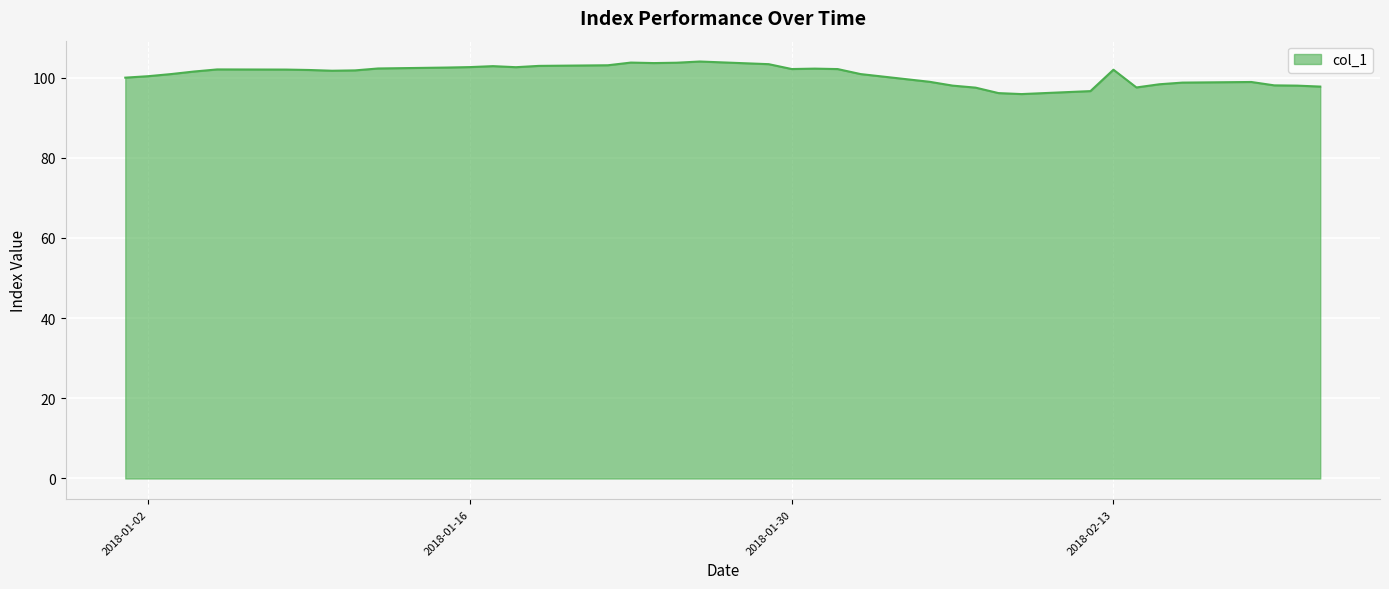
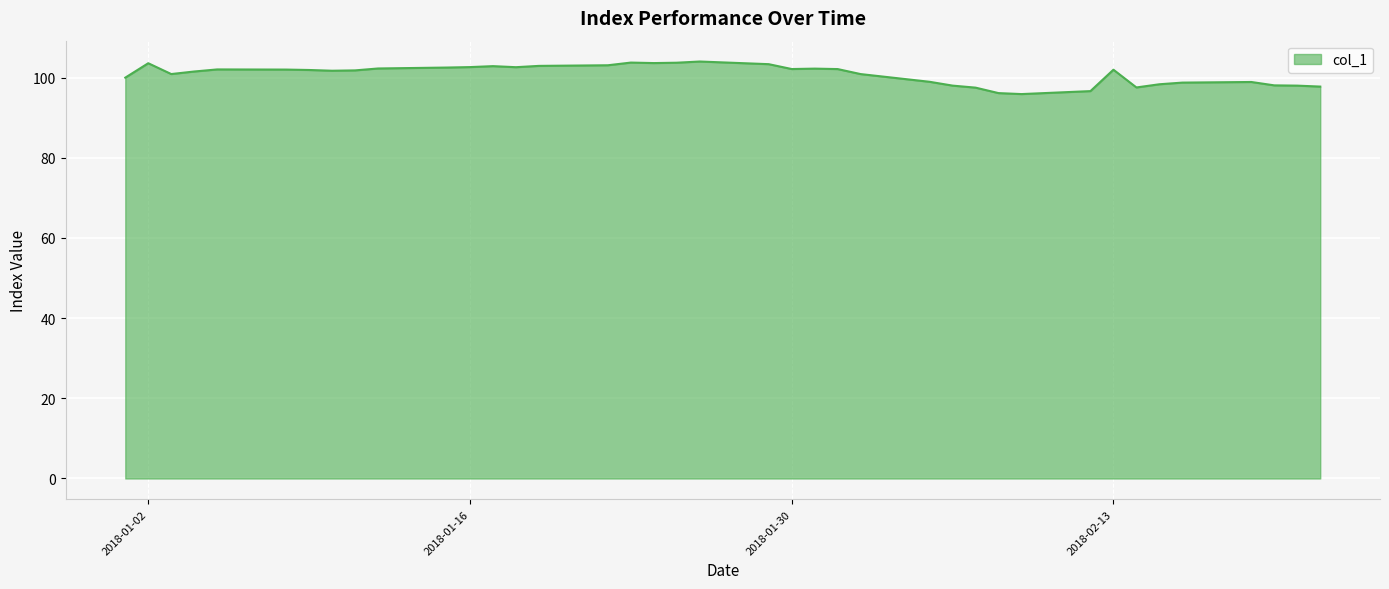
  {
-   "2018-01-02": 100,
+   "2018-01-02": 104,
    "2018-01-16": 103,
    "2018-01-30": 102,
    "2018-02-13": 102
  }
